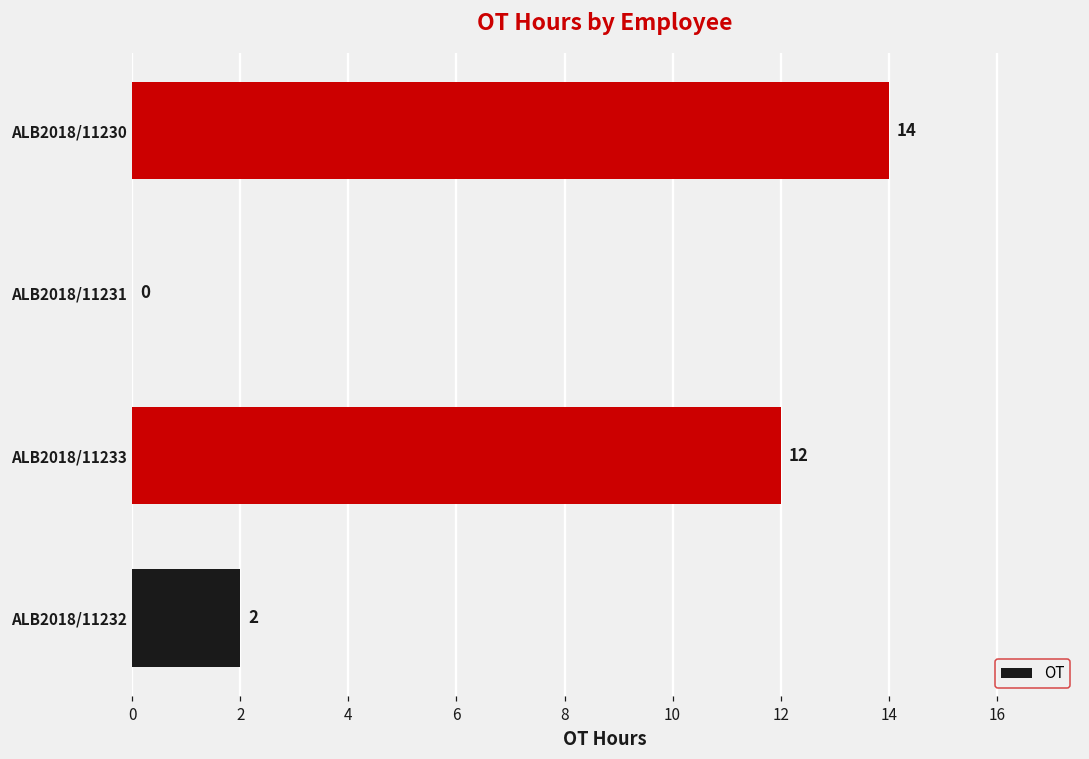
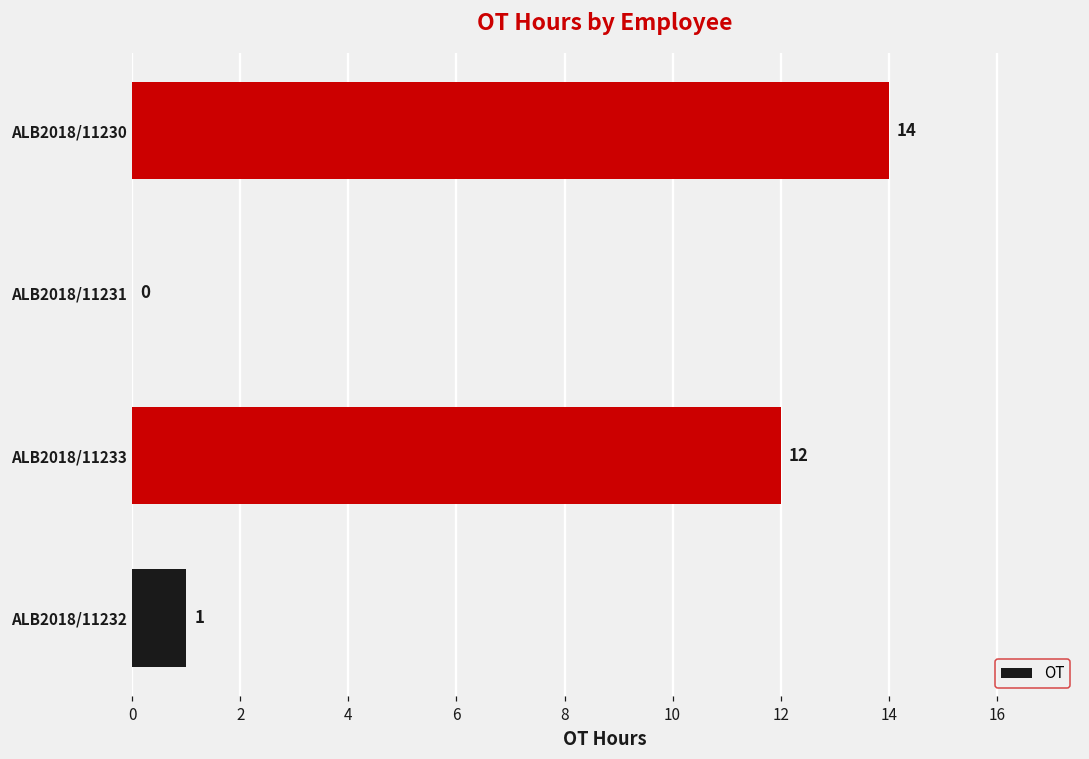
  {
    "ALB2018/11230": 14,
    "ALB2018/11231": 0,
    "ALB2018/11233": 12,
-   "ALB2018/11232": 2
+   "ALB2018/11232": 1
  }
